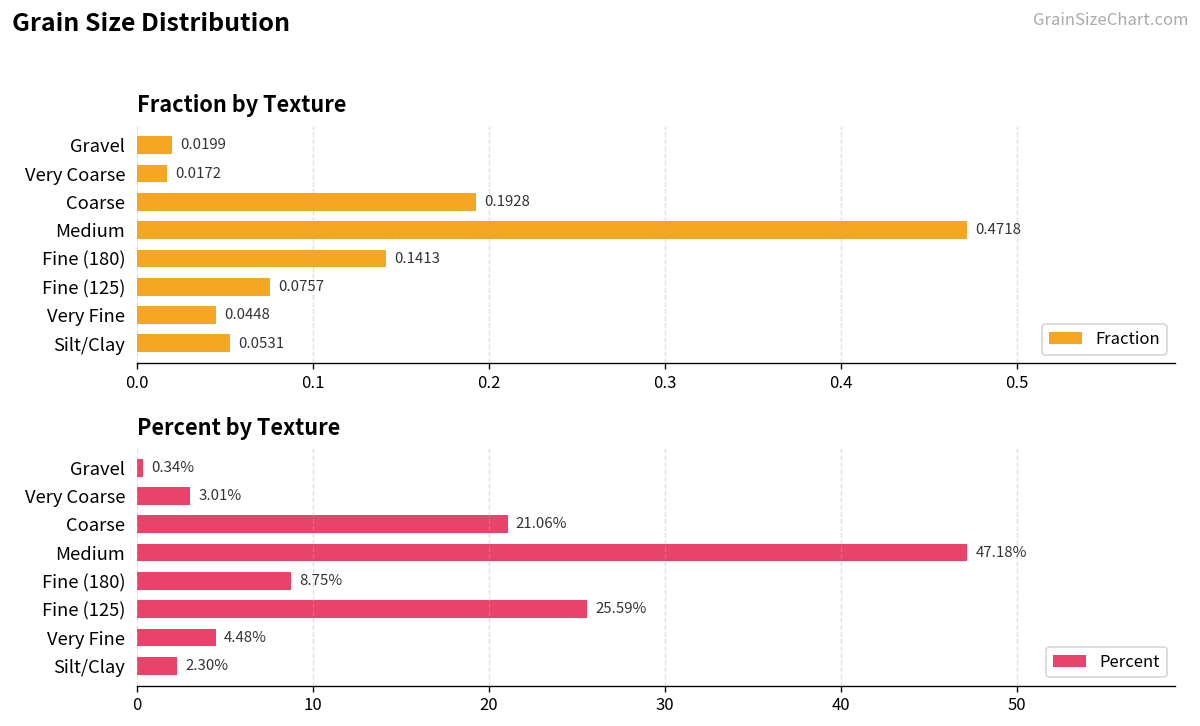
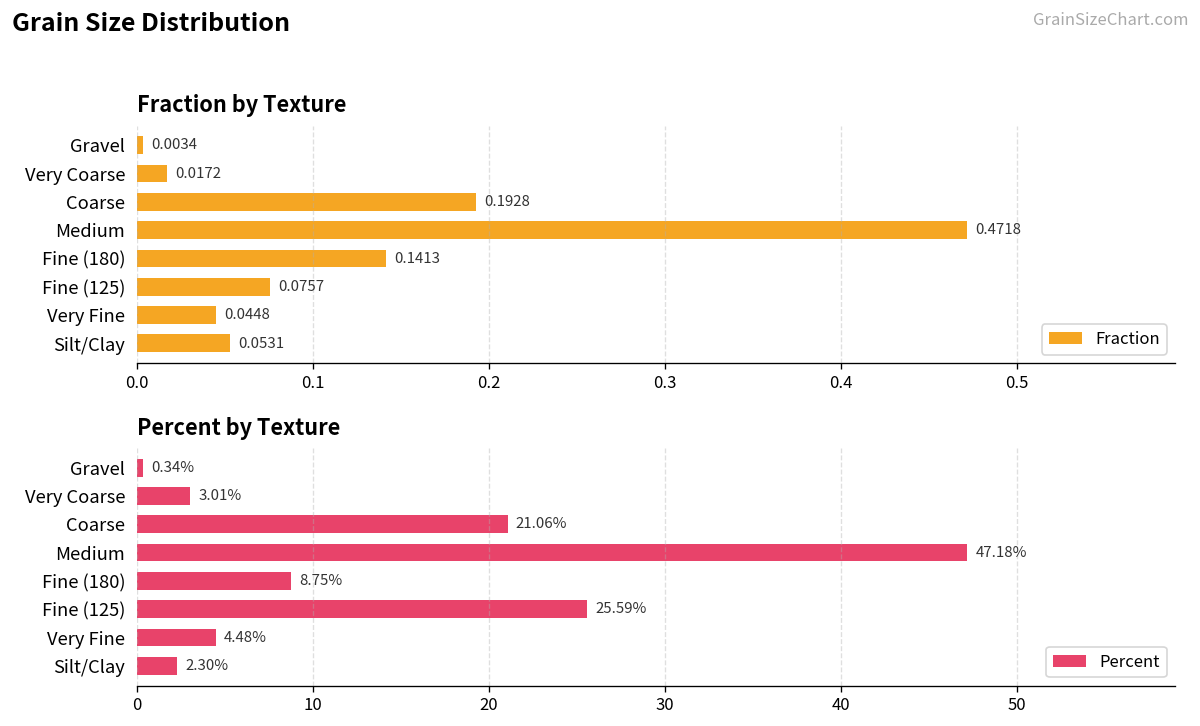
  {
    "Fraction by Texture": {
-     "Gravel": "0.0199",
+     "Gravel": "0.0034",
      "Very Coarse": "0.0172",
      "Coarse": "0.1928",
      "Medium": "0.4718",
      "Fine (180)": "0.1413",
      "Fine (125)": "0.0757",
      "Very Fine": "0.0448",
      "Silt/Clay": "0.0531"
    },
    "Percent by Texture": {
      "Gravel": "0.34%",
      "Very Coarse": "3.01%",
      "Coarse": "21.06%",
      "Medium": "47.18%",
      "Fine (180)": "8.75%",
      "Fine (125)": "25.59%",
      "Very Fine": "4.48%",
      "Silt/Clay": "2.30%"
    }
  }
